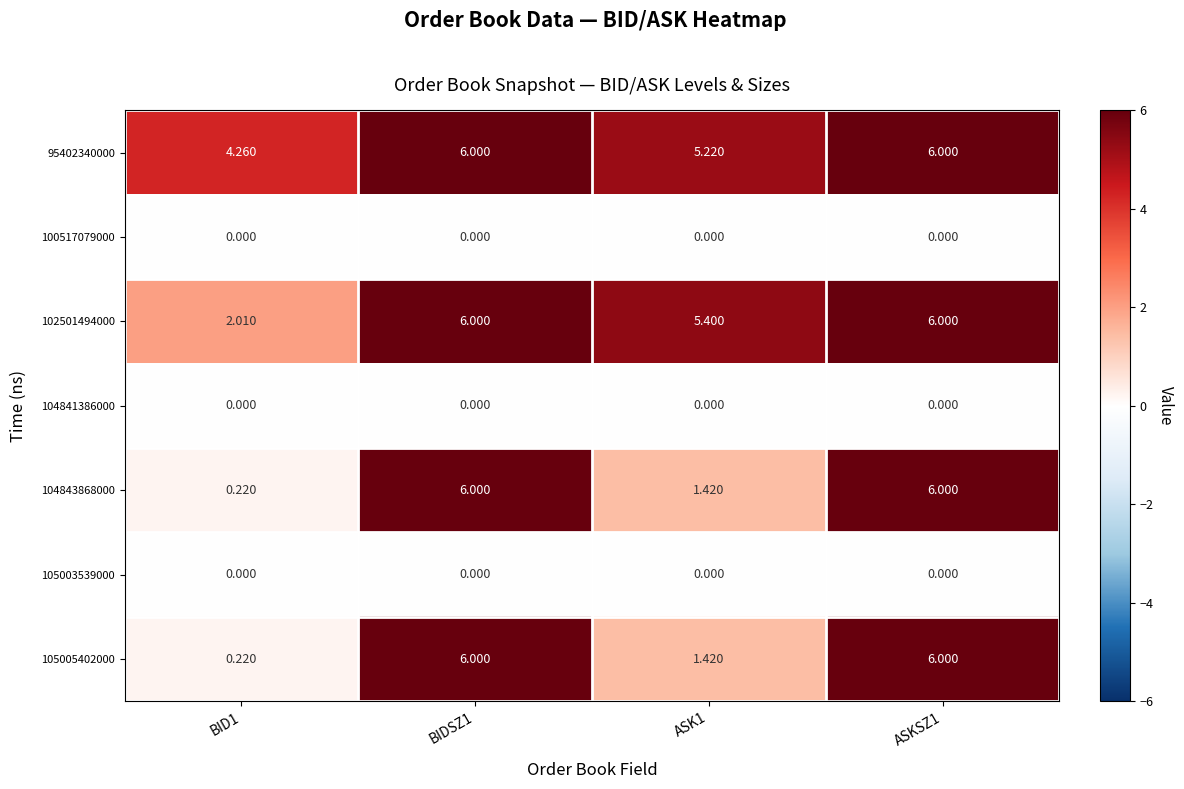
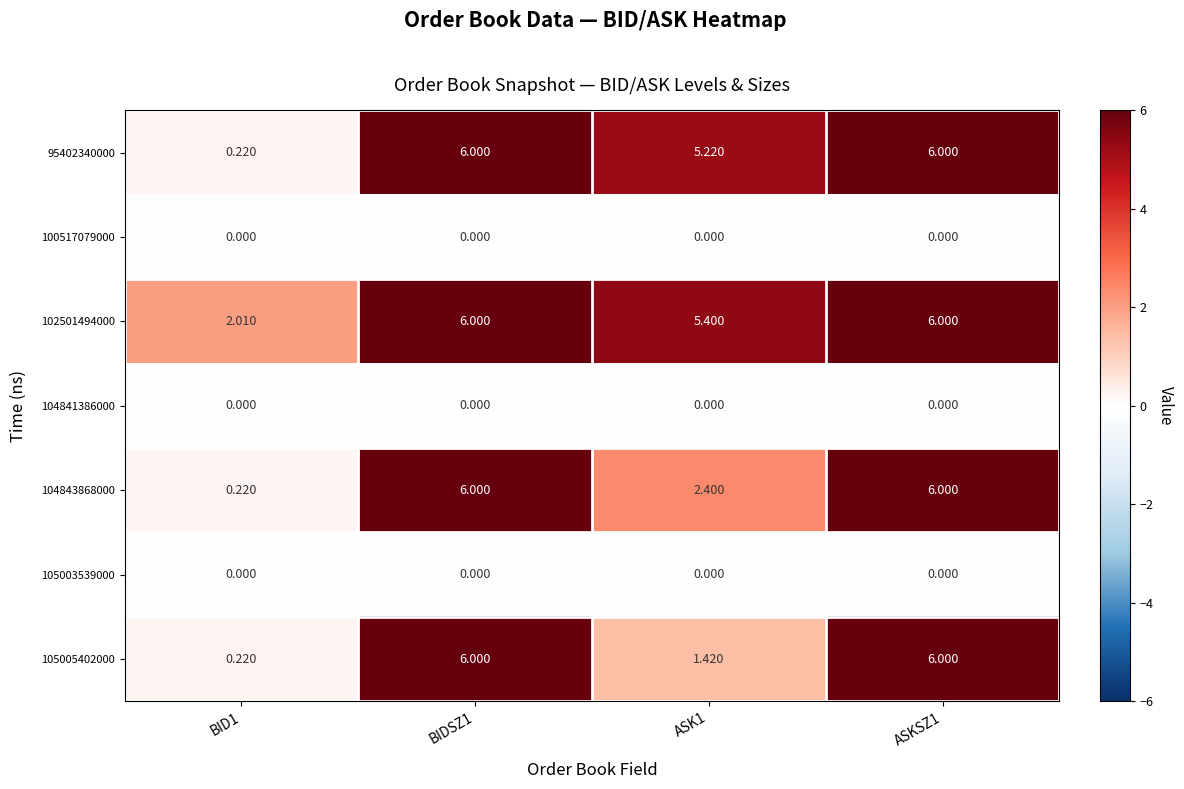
  {
    "95402340000": {
-     "BID1": 4.260,
+     "BID1": 0.220,
      "BIDSZ1": 6.000,
      "ASK1": 5.220,
      "ASKSZ1": 6.000
    },
    "100517079000": {
      "BID1": 0.000,
      "BIDSZ1": 0.000,
      "ASK1": 0.000,
      "ASKSZ1": 0.000
    },
    "102501494000": {
      "BID1": 2.010,
      "BIDSZ1": 6.000,
      "ASK1": 5.400,
      "ASKSZ1": 6.000
    },
    "104841386000": {
      "BID1": 0.000,
      "BIDSZ1": 0.000,
      "ASK1": 0.000,
      "ASKSZ1": 0.000
    },
    "104843868000": {
      "BID1": 0.220,
      "BIDSZ1": 6.000,
-     "ASK1": 1.420,
+     "ASK1": 2.400,
      "ASKSZ1": 6.000
    },
    "105003539000": {
      "BID1": 0.000,
      "BIDSZ1": 0.000,
      "ASK1": 0.000,
      "ASKSZ1": 0.000
    },
    "105005402000": {
      "BID1": 0.220,
      "BIDSZ1": 6.000,
      "ASK1": 1.420,
      "ASKSZ1": 6.000
    }
  }
